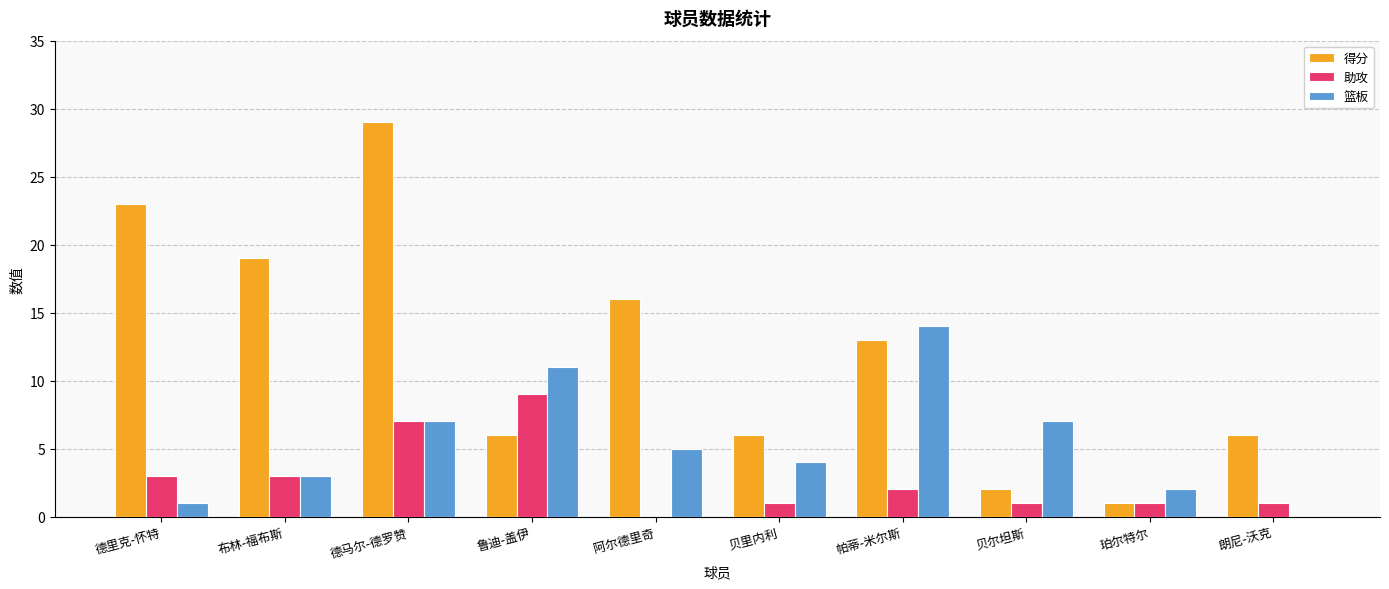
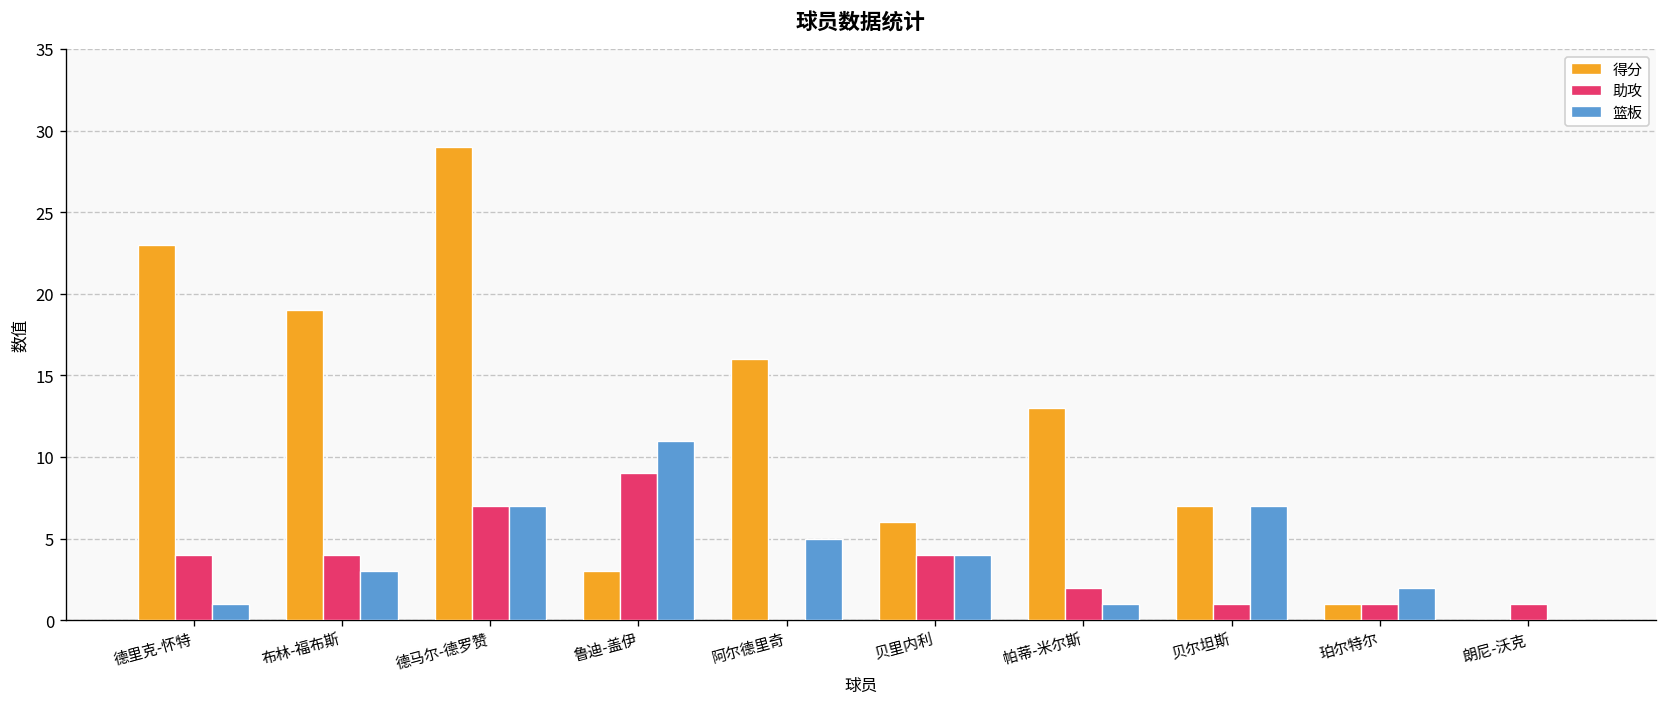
  {
    "得分": {
      "德里克-怀特": 23,
      "布林-福布斯": 19,
      "德马尔-德罗赞": 29,
-     "鲁迪-盖伊": 6,
+     "鲁迪-盖伊": 3,
      "阿尔德里奇": 16,
      "贝里内利": 6,
      "帕蒂-米尔斯": 13,
-     "贝尔坦斯": 2,
+     "贝尔坦斯": 7,
      "珀尔特尔": 1,
-     "朗尼-沃克": 6
+     "朗尼-沃克": 0
    },
    "助攻": {
-     "德里克-怀特": 3,
-     "布林-福布斯": 3,
+     "德里克-怀特": 4,
+     "布林-福布斯": 4,
      "德马尔-德罗赞": 7,
      "鲁迪-盖伊": 9,
      "阿尔德里奇": 0,
-     "贝里内利": 1,
+     "贝里内利": 4,
      "帕蒂-米尔斯": 2,
      "贝尔坦斯": 1,
      "珀尔特尔": 1,
      "朗尼-沃克": 1
    },
    "篮板": {
      "德里克-怀特": 1,
      "布林-福布斯": 3,
      "德马尔-德罗赞": 7,
      "鲁迪-盖伊": 11,
      "阿尔德里奇": 5,
      "贝里内利": 4,
-     "帕蒂-米尔斯": 14,
+     "帕蒂-米尔斯": 1,
      "贝尔坦斯": 7,
      "珀尔特尔": 2,
      "朗尼-沃克": 0
    }
  }
